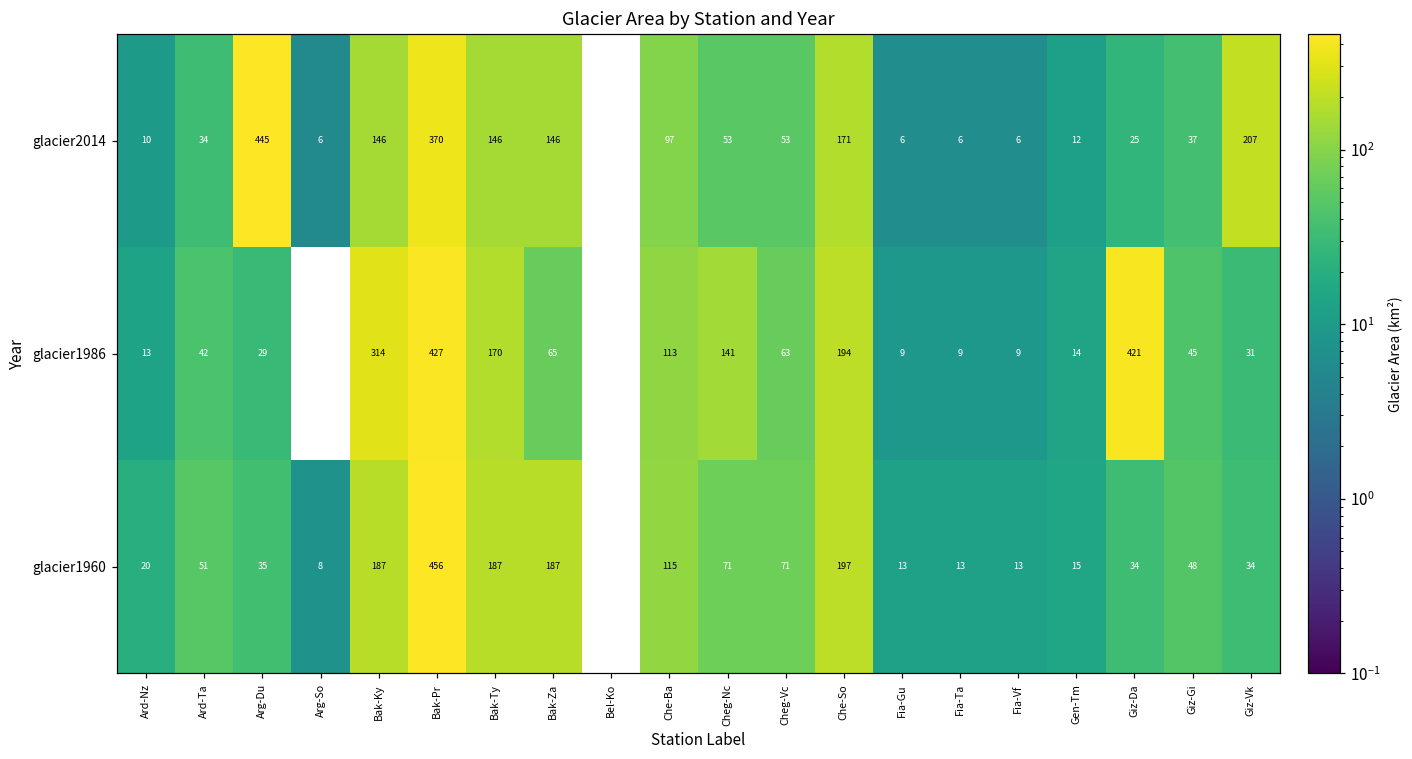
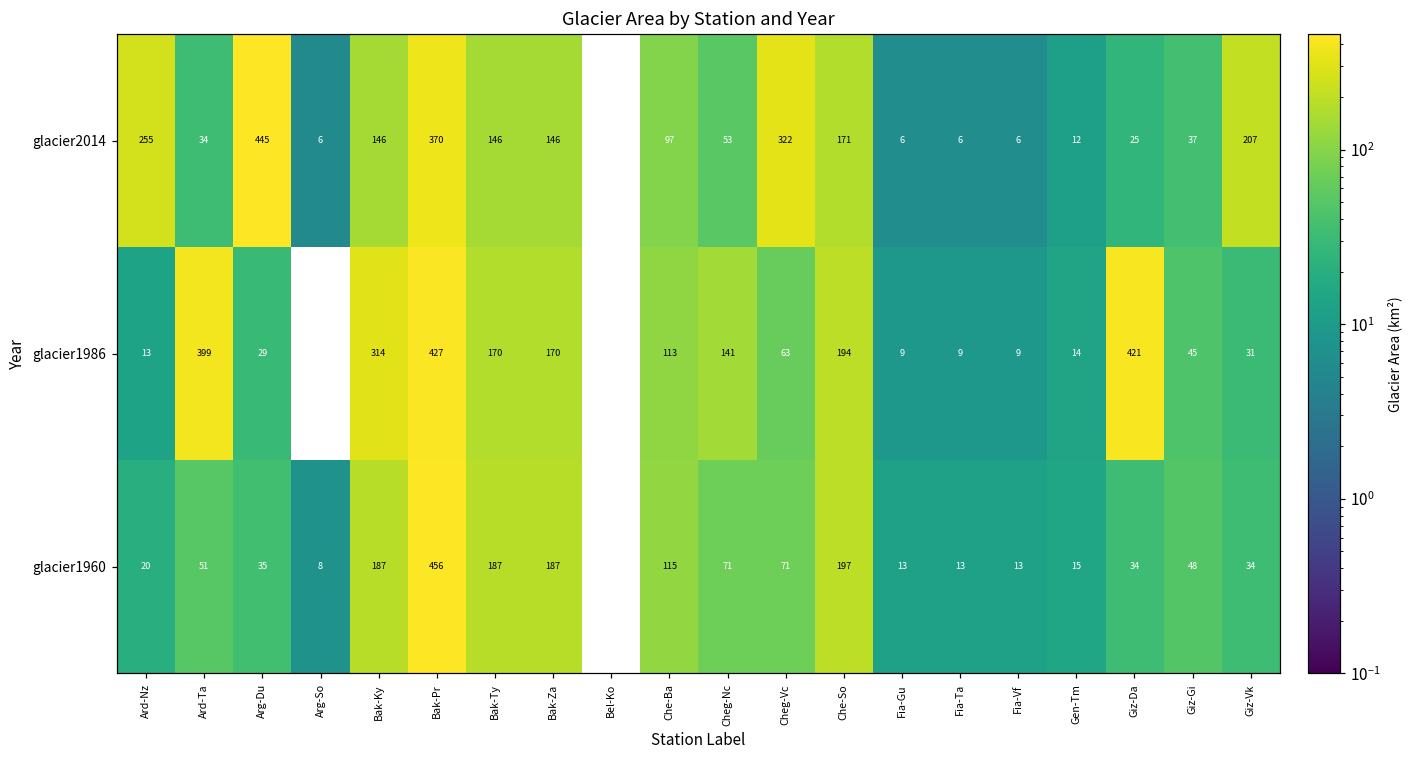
  {
    "glacier2014": {
-     "Ard-Nz": 10,
+     "Ard-Nz": 255,
      "Ard-Ta": 34,
      "Arg-Du": 445,
      "Arg-So": 6,
      "Bak-Ky": 146,
      "Bak-Pr": 370,
      "Bak-Ty": 146,
      "Bak-Za": 146,
      "Che-Ba": 97,
      "Cheg-Nc": 53,
-     "Cheg-Vc": 53,
+     "Cheg-Vc": 322,
      "Che-So": 171,
      "Fia-Gu": 6,
      "Fia-Ta": 6,
      "Fia-Vf": 6,
      "Gen-Tm": 12,
      "Giz-Da": 25,
      "Giz-Gi": 37,
      "Giz-Vk": 207
    },
    "glacier1986": {
      "Ard-Nz": 13,
-     "Ard-Ta": 42,
+     "Ard-Ta": 399,
      "Arg-Du": 29,
      "Bak-Ky": 314,
      "Bak-Pr": 427,
      "Bak-Ty": 170,
-     "Bak-Za": 65,
+     "Bak-Za": 170,
      "Che-Ba": 113,
      "Cheg-Nc": 141,
      "Cheg-Vc": 63,
      "Che-So": 194,
      "Fia-Gu": 9,
      "Fia-Ta": 9,
      "Fia-Vf": 9,
      "Gen-Tm": 14,
      "Giz-Da": 421,
      "Giz-Gi": 45,
      "Giz-Vk": 31
    },
    "glacier1960": {
      "Ard-Nz": 20,
      "Ard-Ta": 51,
      "Arg-Du": 35,
      "Arg-So": 8,
      "Bak-Ky": 187,
      "Bak-Pr": 456,
      "Bak-Ty": 187,
      "Bak-Za": 187,
      "Che-Ba": 115,
      "Cheg-Nc": 71,
      "Cheg-Vc": 71,
      "Che-So": 197,
      "Fia-Gu": 13,
      "Fia-Ta": 13,
      "Fia-Vf": 13,
      "Gen-Tm": 15,
      "Giz-Da": 34,
      "Giz-Gi": 48,
      "Giz-Vk": 34
    }
  }
